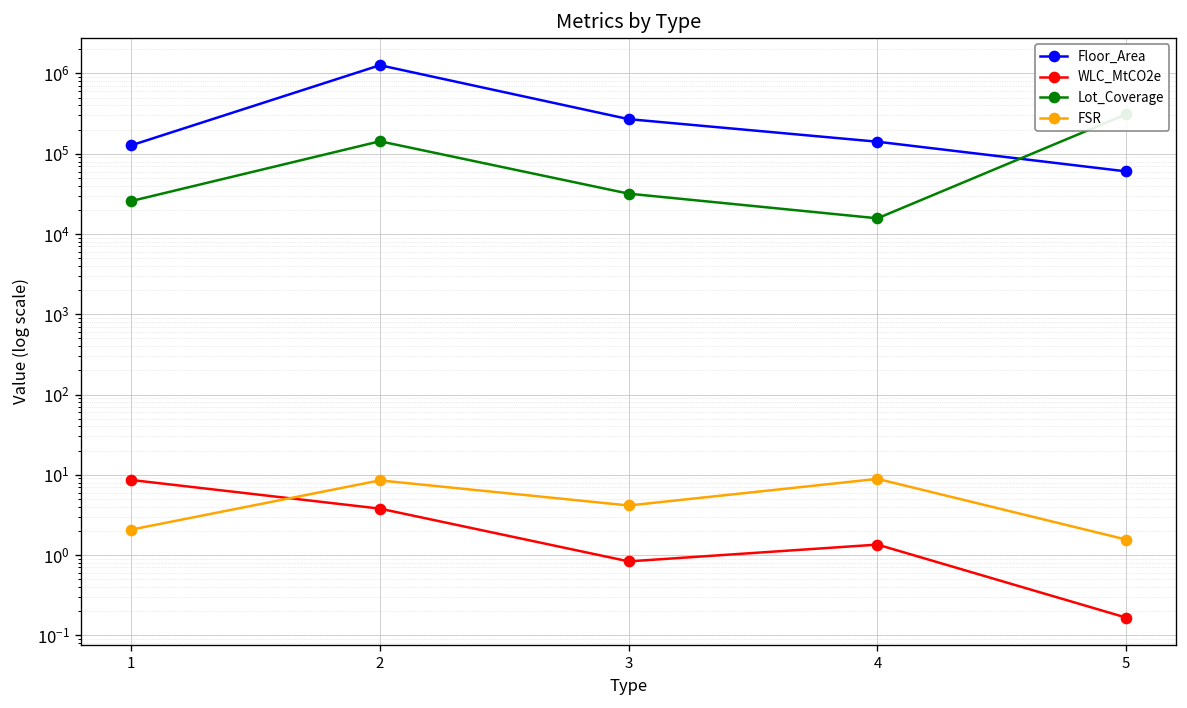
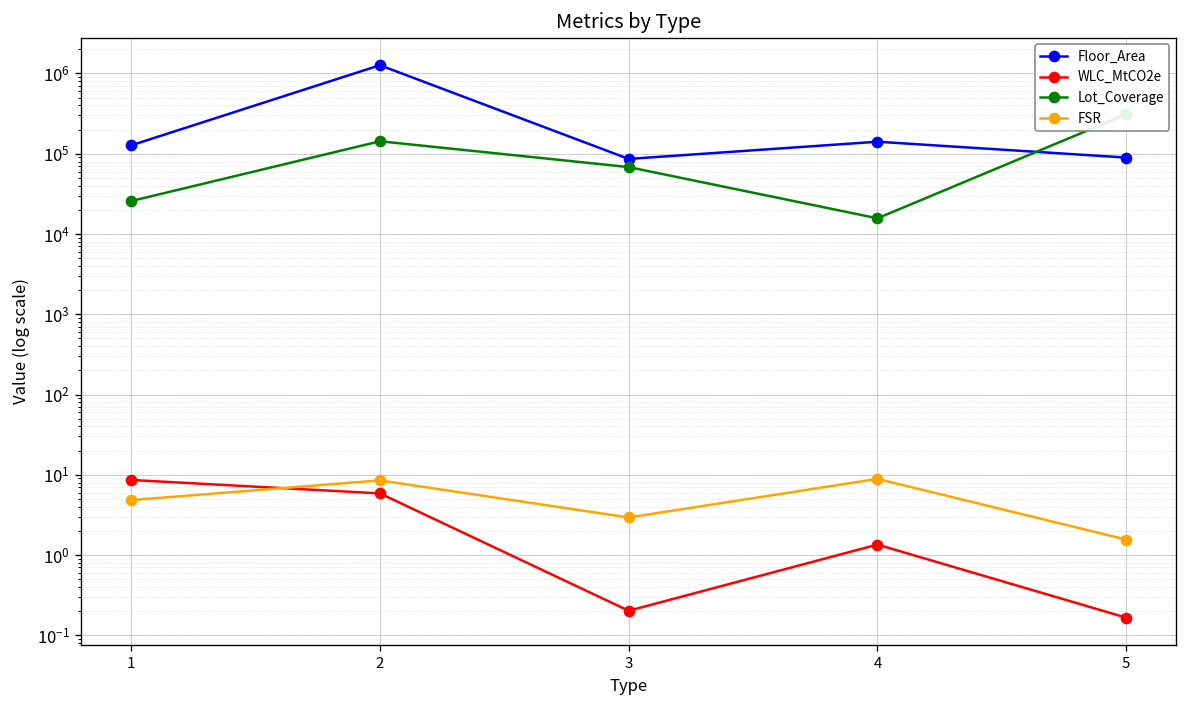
  {
    "Floor_Area": {
      "1": 130000,
      "2": 1300000,
-     "3": 270000,
+     "3": 90000,
      "4": 140000,
-     "5": 60000
+     "5": 90000
    },
    "WLC_MtCO2e": {
      "1": 9,
-     "2": 4,
-     "3": 0.8,
+     "2": 6,
+     "3": 0.20,
      "4": 1.3,
      "5": 0.17
    },
    "Lot_Coverage": {
      "1": 26000,
      "2": 140000,
-     "3": 30000,
+     "3": 70000,
      "4": 16000
    },
    "FSR": {
-     "1": 2.1,
+     "1": 5,
      "2": 9,
-     "3": 4,
+     "3": 3,
      "4": 9,
      "5": 1.6
    }
  }
